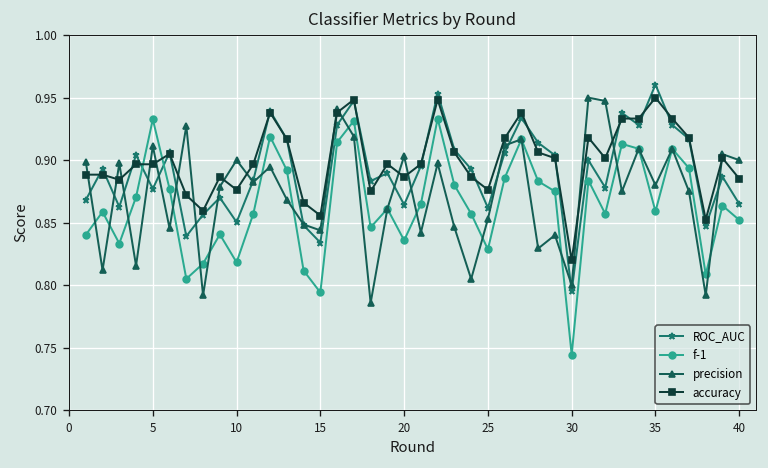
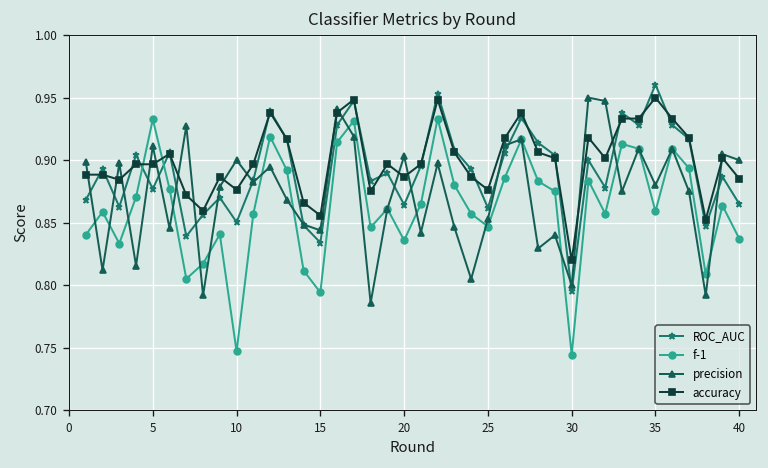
  {
    "f-1": {
      "5": 0.933,
-     "10": 0.818,
+     "10": 0.747,
      "15": 0.794,
      "20": 0.836,
-     "25": 0.829,
+     "25": 0.847,
      "30": 0.744,
      "35": 0.859,
-     "40": 0.852
+     "40": 0.837
    }
  }
